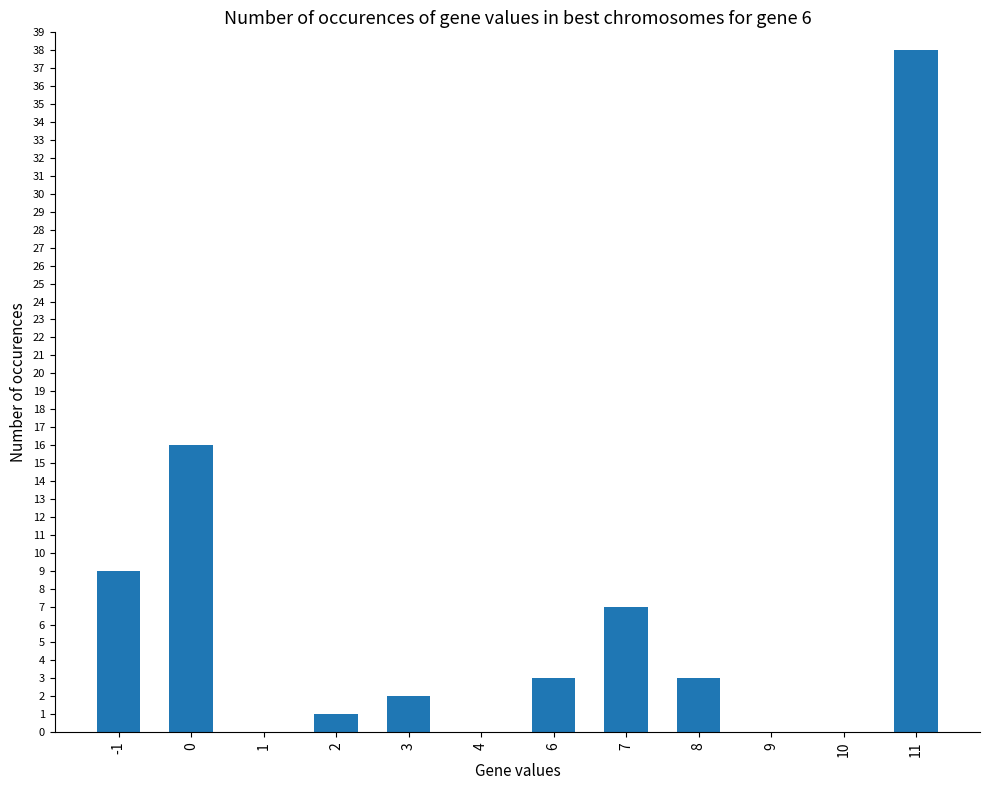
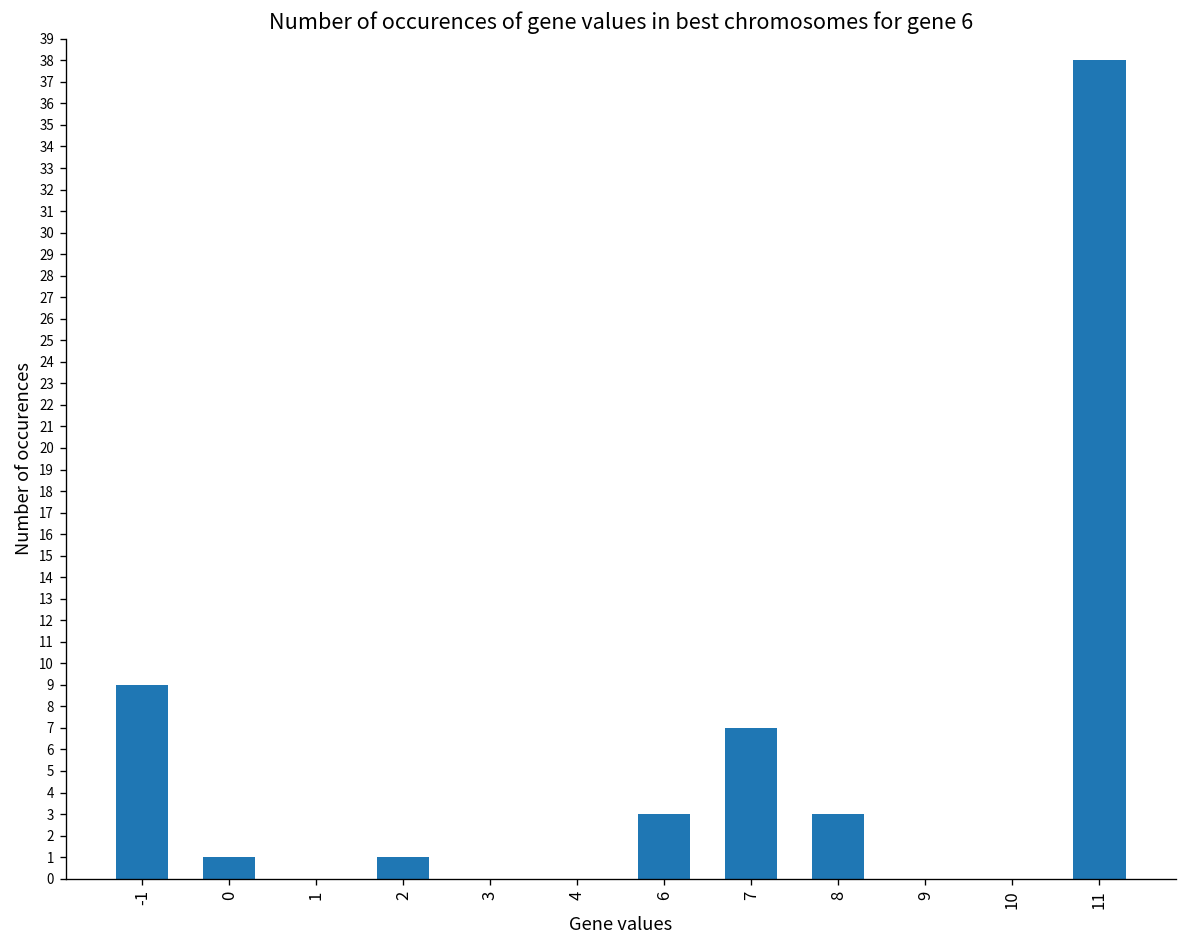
  {
    "-1": 9,
-   "0": 16,
+   "0": 1,
    "1": 0,
    "2": 1,
-   "3": 2,
+   "3": 0,
    "4": 0,
    "6": 3,
    "7": 7,
    "8": 3,
    "9": 0,
    "10": 0,
    "11": 38
  }
